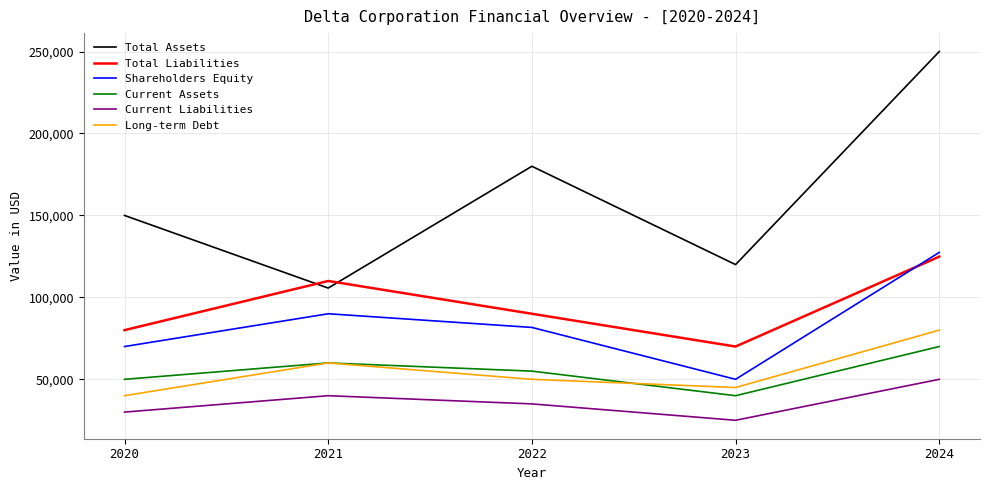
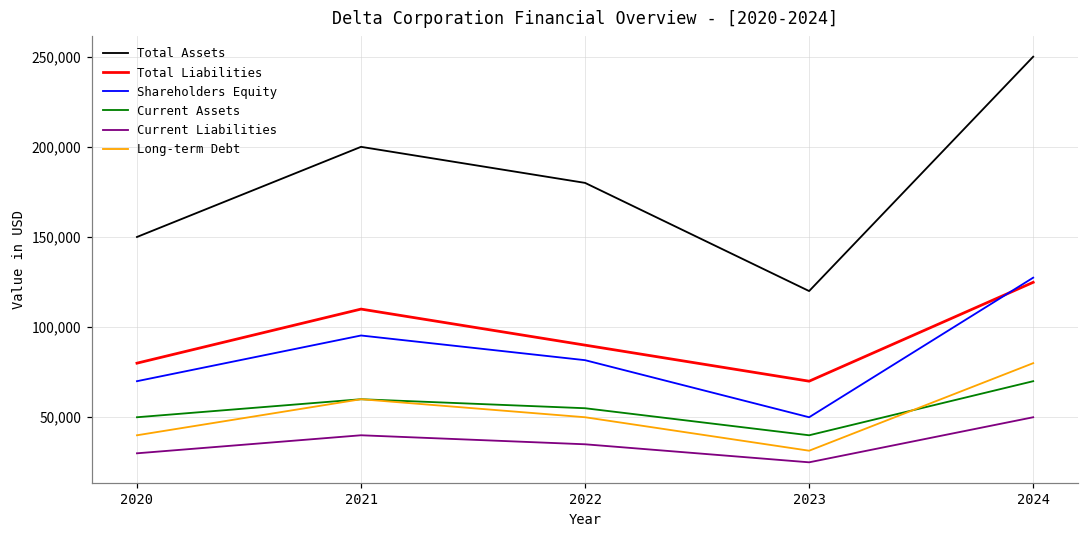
  {
    "Total Assets": {
      "2020": "150,000",
-     "2021": "106,000",
+     "2021": "200,000",
      "2022": "180,000",
      "2023": "120,000",
      "2024": "250,000"
    },
    "Total Liabilities": {
      "2020": "80,000",
      "2021": "110,000",
      "2022": "90,000",
      "2023": "70,000",
      "2024": "125,000"
    },
    "Shareholders Equity": {
      "2020": "70,000",
-     "2021": "90,000",
+     "2021": "95,000",
      "2022": "82,000",
      "2023": "50,000",
      "2024": "127,000"
    },
    "Current Assets": {
      "2020": "50,000",
      "2022": "55,000",
      "2023": "40,000",
      "2024": "70,000"
    },
    "Current Liabilities": {
      "2020": "30,000",
      "2021": "40,000",
      "2022": "35,000",
      "2023": "25,000",
      "2024": "50,000"
    },
    "Long-term Debt": {
      "2020": "40,000",
      "2022": "50,000",
-     "2023": "45,000",
+     "2023": "31,000",
      "2024": "80,000"
    }
  }
